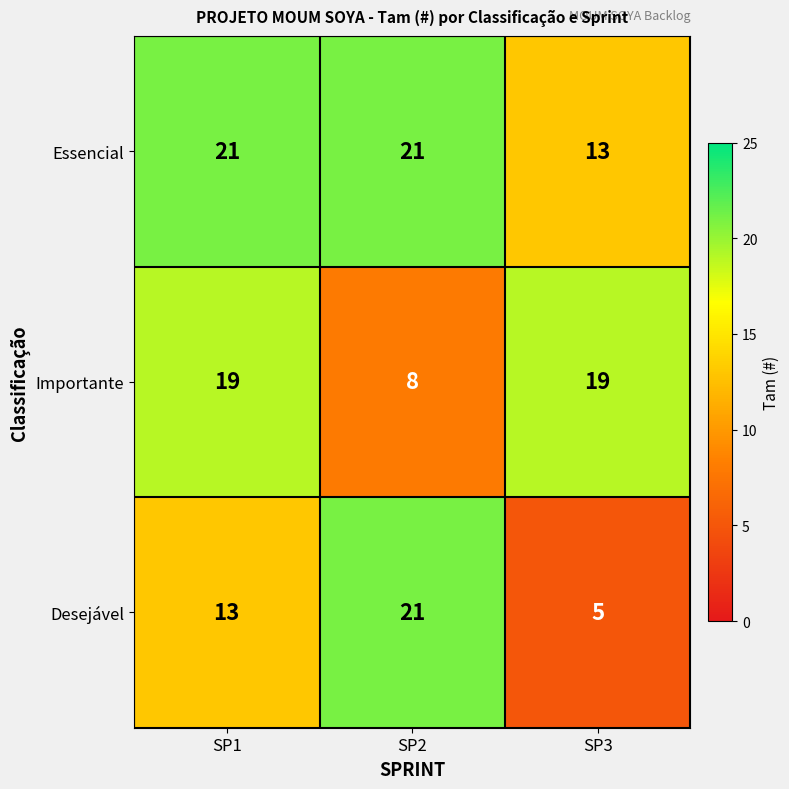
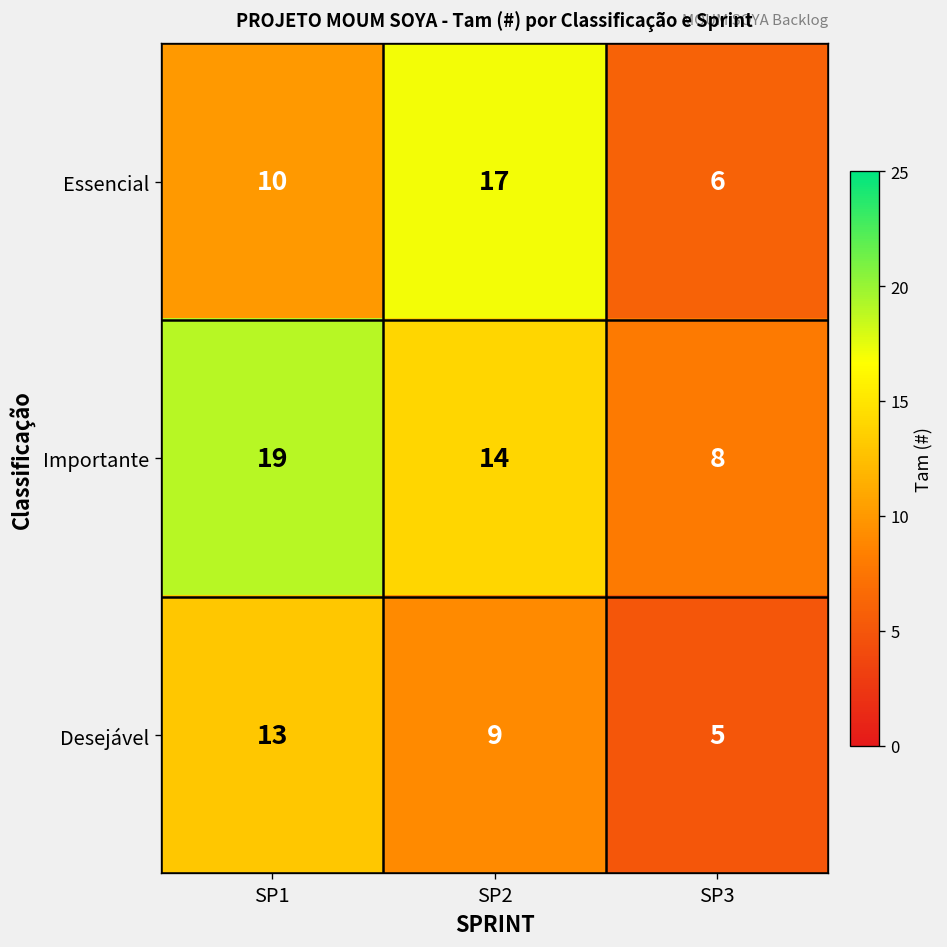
  {
    "Essencial": {
-     "SP1": 21,
-     "SP2": 21,
-     "SP3": 13
+     "SP1": 10,
+     "SP2": 17,
+     "SP3": 6
    },
    "Importante": {
      "SP1": 19,
-     "SP2": 8,
-     "SP3": 19
+     "SP2": 14,
+     "SP3": 8
    },
    "Desejável": {
      "SP1": 13,
-     "SP2": 21,
+     "SP2": 9,
      "SP3": 5
    }
  }
